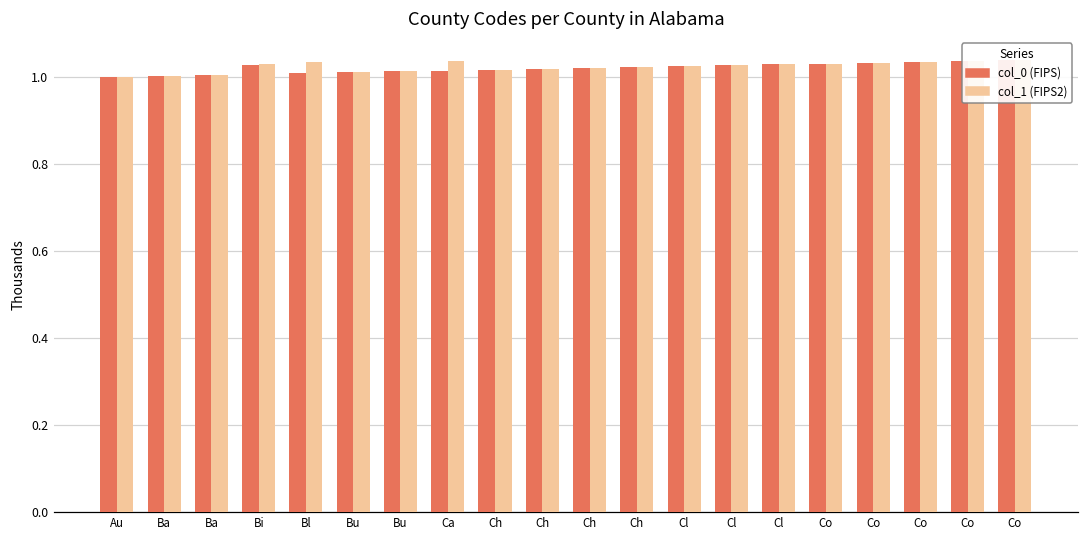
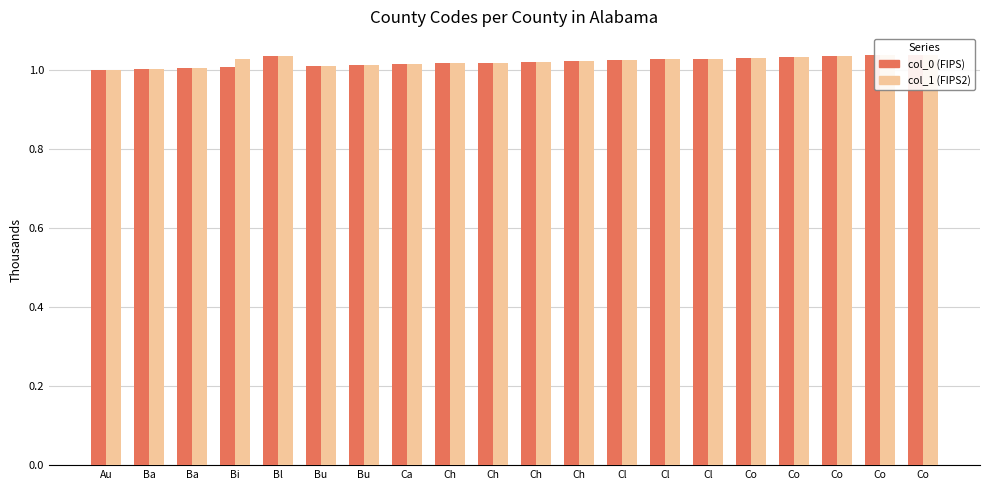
  {
    "col_0 (FIPS)": {
      "Au": 1.00,
-     "Bi": 1.03,
-     "Bl": 1.01,
+     "Bi": 1.01,
+     "Bl": 1.04,
      "Ca": 1.02
    },
    "col_1 (FIPS2)": {
      "Au": 1.00,
      "Bi": 1.03,
      "Bl": 1.04,
-     "Ca": 1.04
+     "Ca": 1.02
    }
  }
